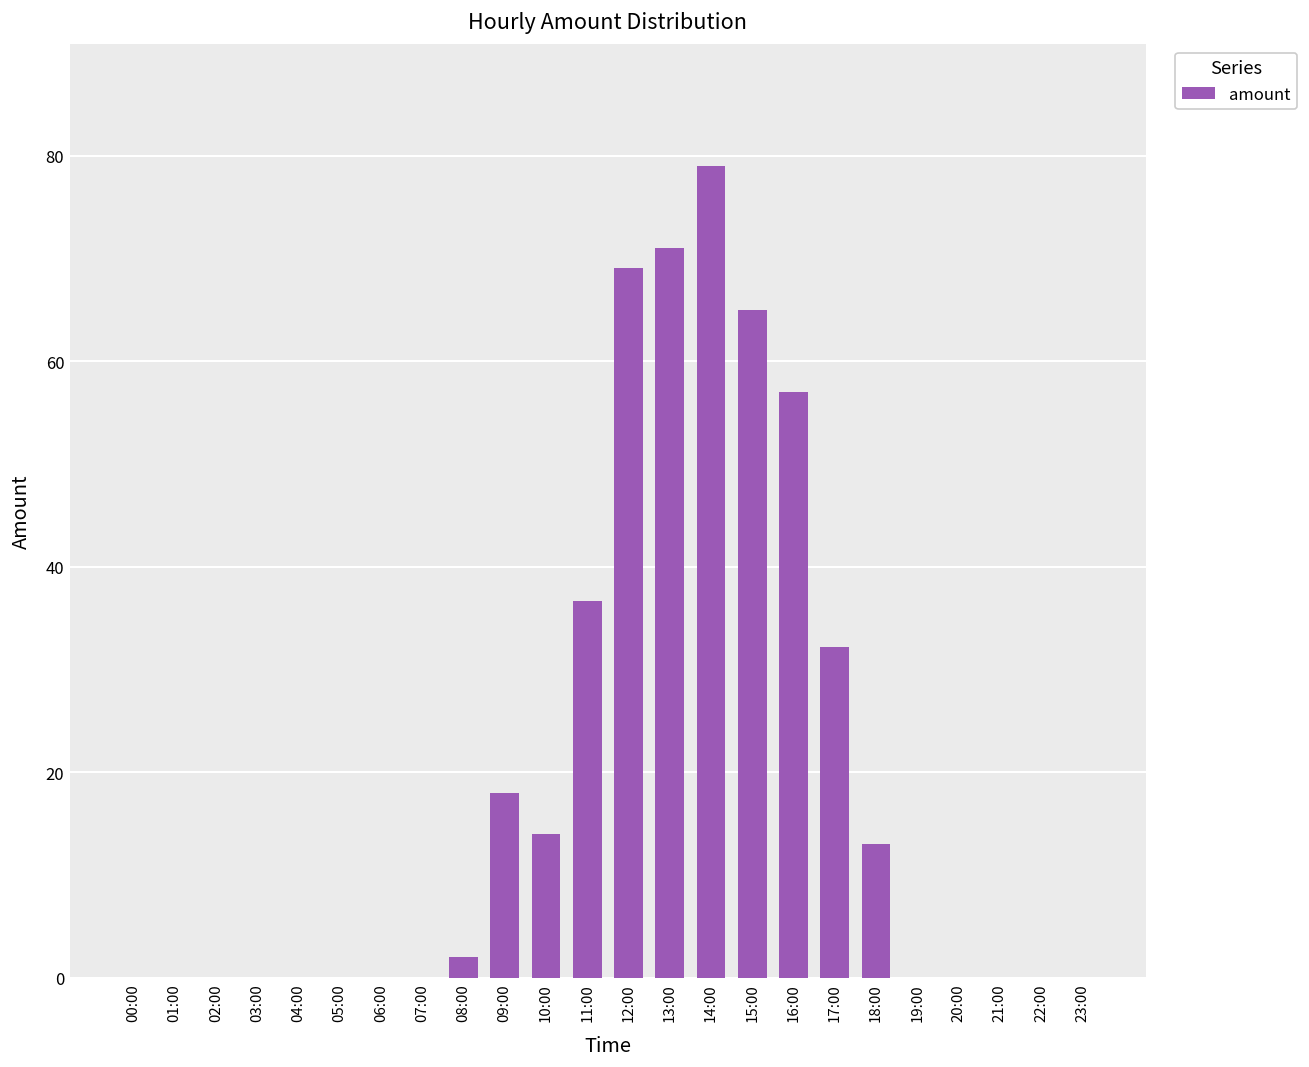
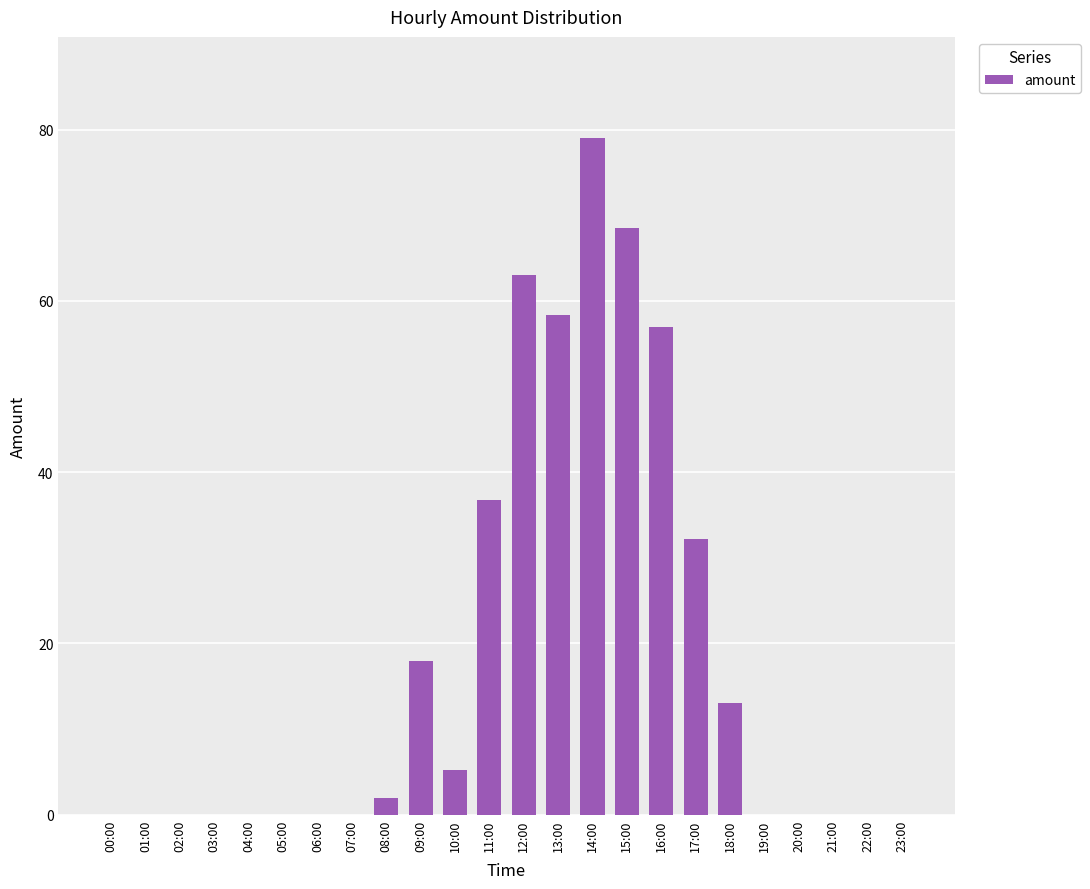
  {
    "00:00": 0,
    "01:00": 0,
    "02:00": 0,
    "03:00": 0,
    "04:00": 0,
    "05:00": 0,
    "06:00": 0,
    "07:00": 0,
    "08:00": 2,
    "09:00": 18,
-   "10:00": 14,
+   "10:00": 5,
    "11:00": 37,
-   "12:00": 69,
-   "13:00": 71,
+   "12:00": 63,
+   "13:00": 58,
    "14:00": 79,
-   "15:00": 65,
+   "15:00": 69,
    "16:00": 57,
    "17:00": 32,
    "18:00": 13,
    "19:00": 0,
    "20:00": 0,
    "21:00": 0,
    "22:00": 0,
    "23:00": 0
  }
